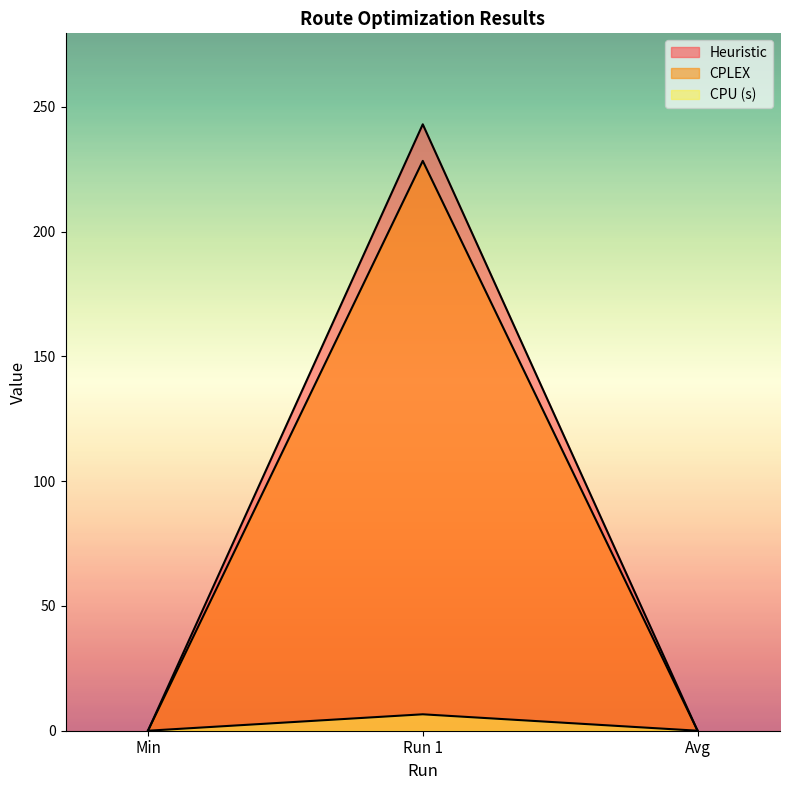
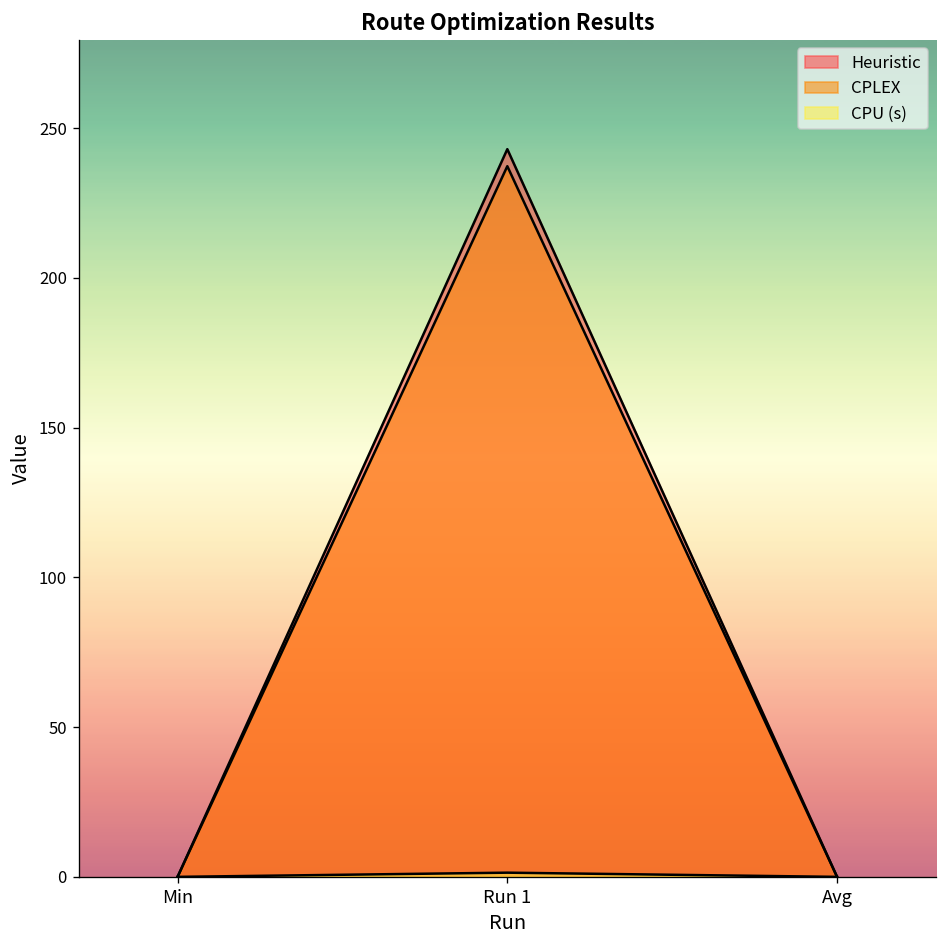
  {
    "Heuristic": {
      "Run 1": 243
    },
    "CPLEX": {
-     "Run 1": 228
+     "Run 1": 237
    },
    "CPU (s)": {
-     "Run 1": 7
+     "Run 1": 1
    }
  }
